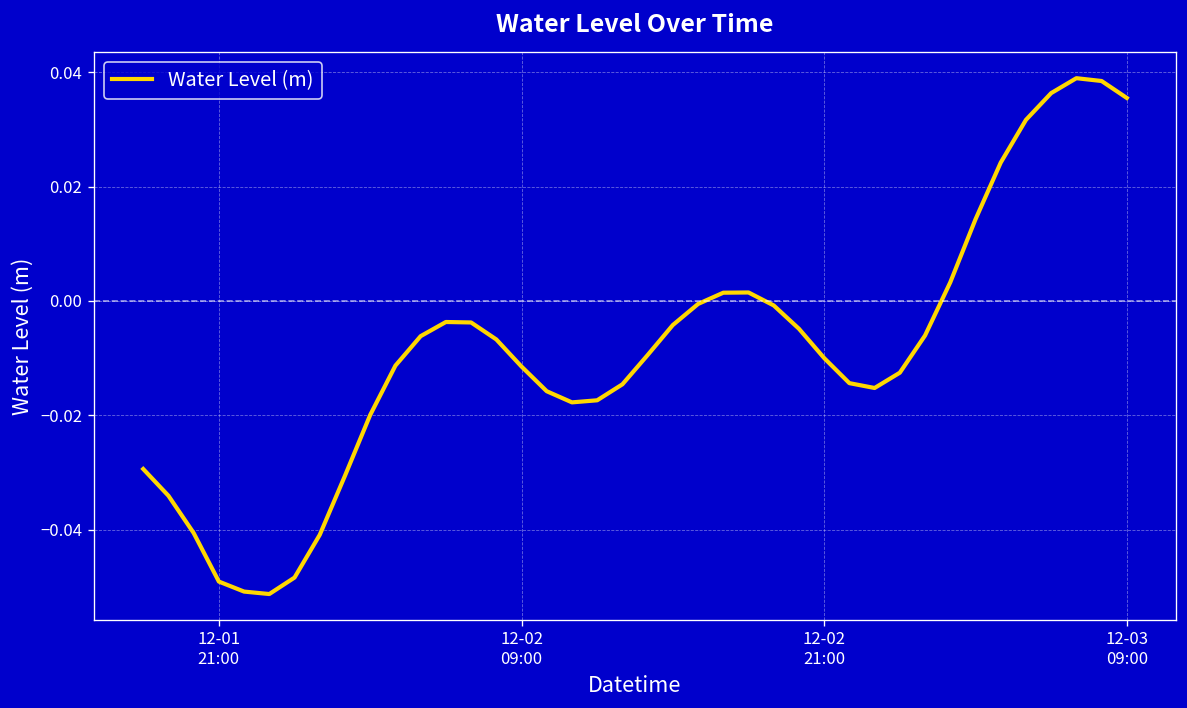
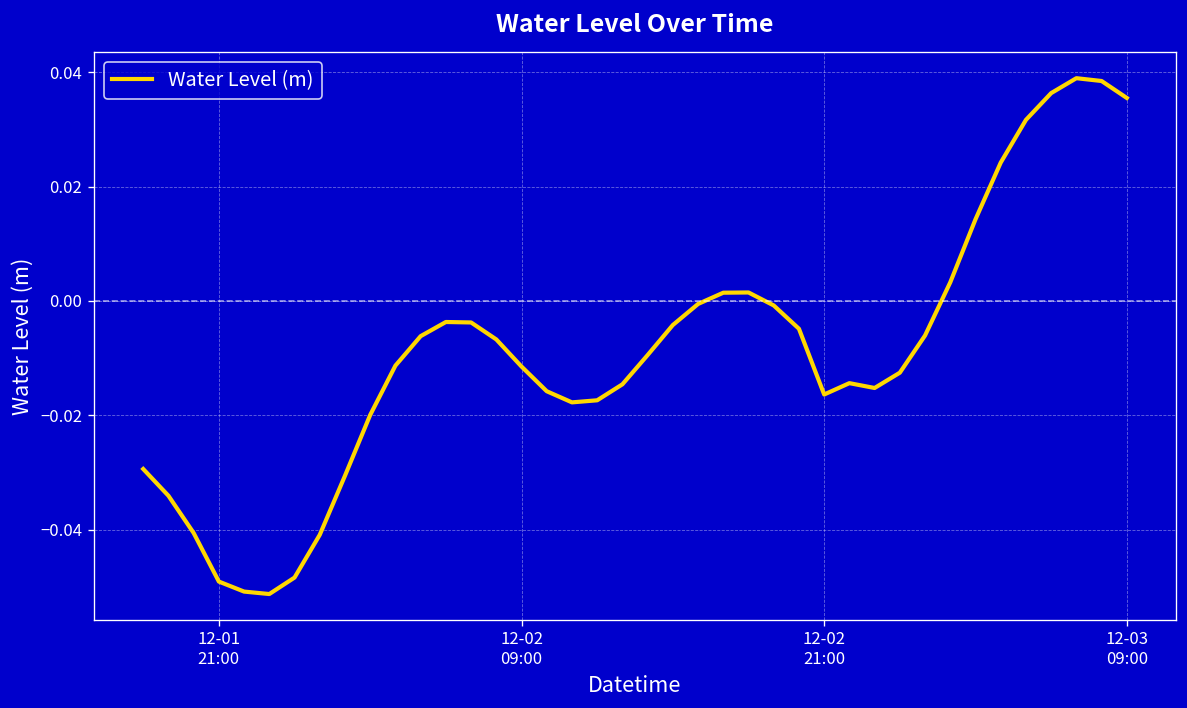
  {
    "12-01 21:00": -0.049,
    "12-02 09:00": -0.011,
-   "12-02 21:00": -0.010,
+   "12-02 21:00": -0.016,
    "12-03 09:00": 0.035
  }
